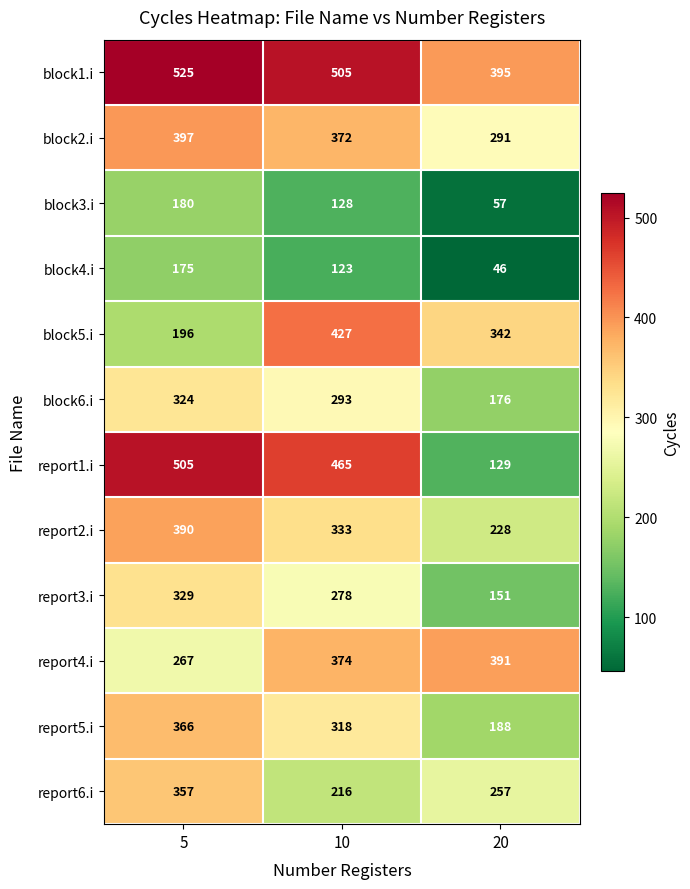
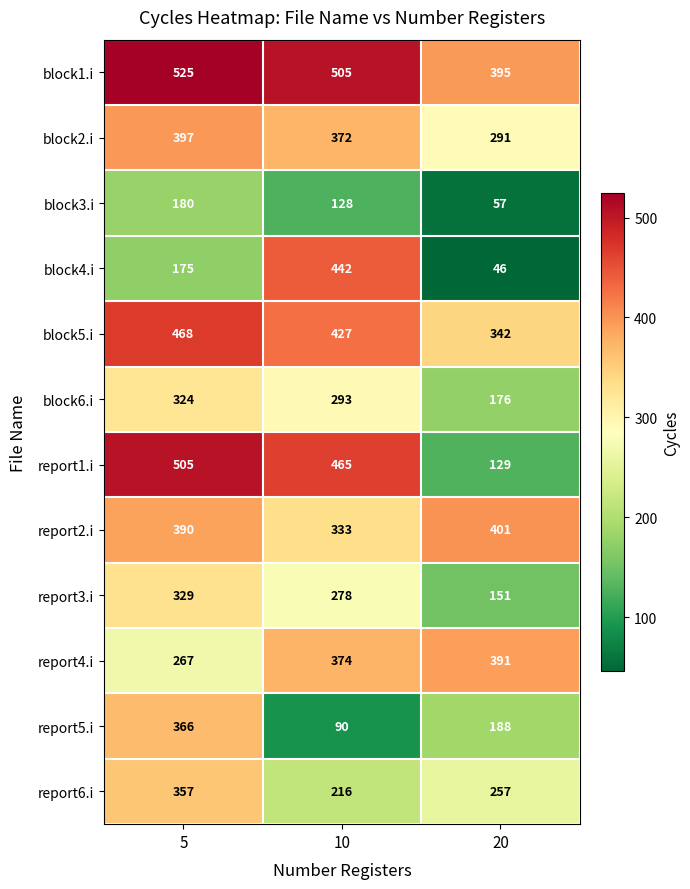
  {
    "block1.i": {
      "5": 525,
      "10": 505,
      "20": 395
    },
    "block2.i": {
      "5": 397,
      "10": 372,
      "20": 291
    },
    "block3.i": {
      "5": 180,
      "10": 128,
      "20": 57
    },
    "block4.i": {
      "5": 175,
-     "10": 123,
+     "10": 442,
      "20": 46
    },
    "block5.i": {
-     "5": 196,
+     "5": 468,
      "10": 427,
      "20": 342
    },
    "block6.i": {
      "5": 324,
      "10": 293,
      "20": 176
    },
    "report1.i": {
      "5": 505,
      "10": 465,
      "20": 129
    },
    "report2.i": {
      "5": 390,
      "10": 333,
-     "20": 228
+     "20": 401
    },
    "report3.i": {
      "5": 329,
      "10": 278,
      "20": 151
    },
    "report4.i": {
      "5": 267,
      "10": 374,
      "20": 391
    },
    "report5.i": {
      "5": 366,
-     "10": 318,
+     "10": 90,
      "20": 188
    },
    "report6.i": {
      "5": 357,
      "10": 216,
      "20": 257
    }
  }
